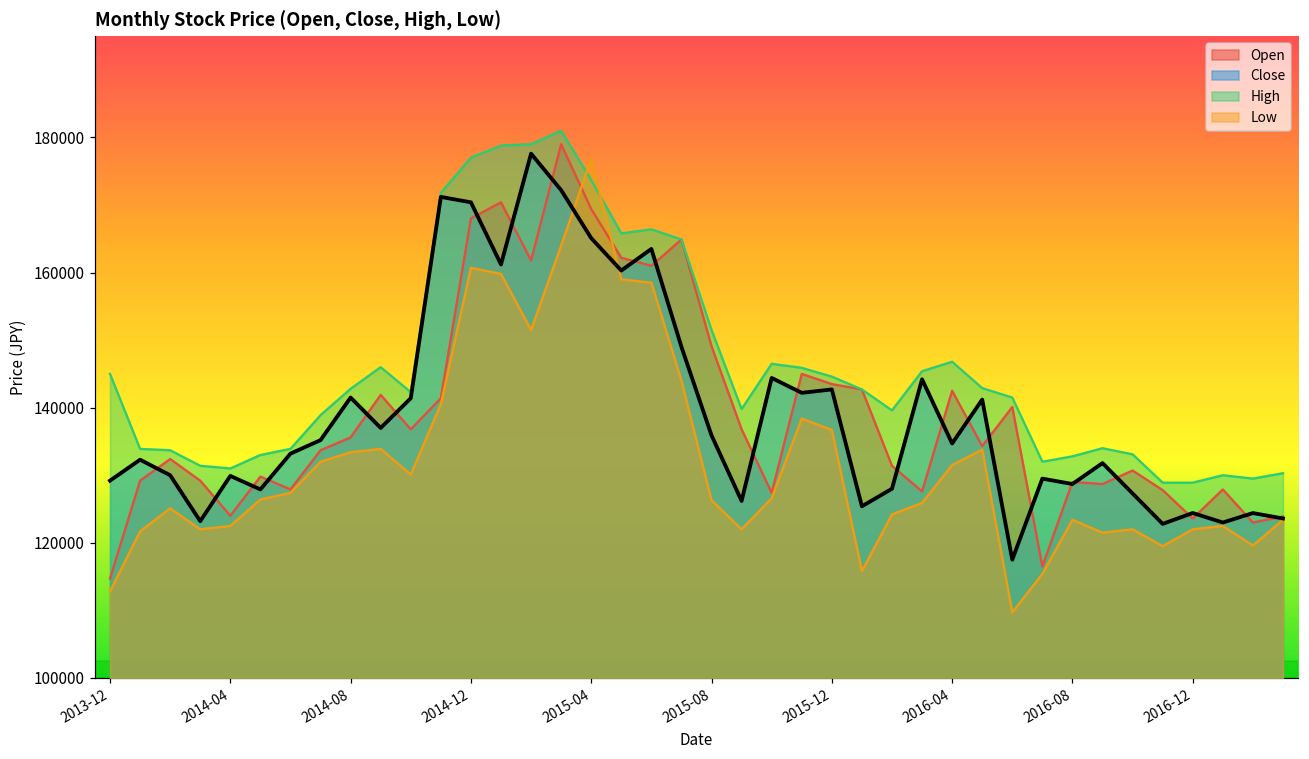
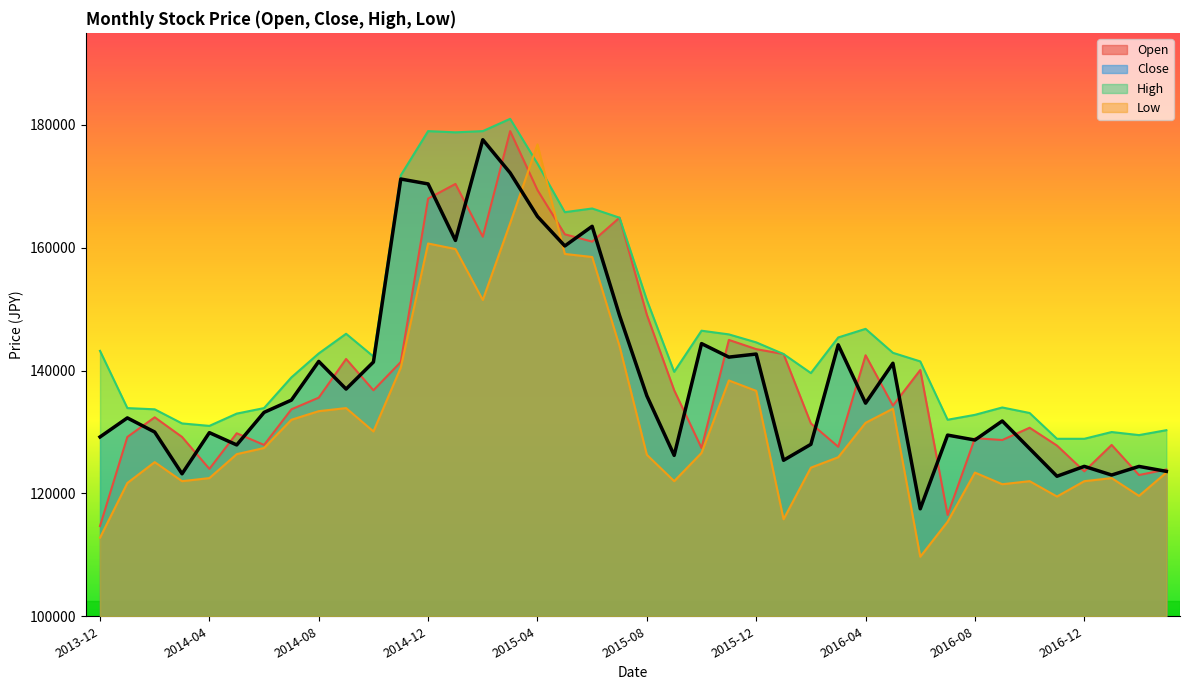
  {
    "Open": {
      "2013-12": 115000,
      "2014-04": 124000,
      "2014-08": 136000,
      "2014-12": 168000,
      "2015-04": 169000,
      "2015-08": 149000,
      "2015-12": 144000,
      "2016-04": 143000,
      "2016-12": 124000
    },
    "Close": {
      "2013-12": 129000,
      "2014-04": 130000,
      "2014-08": 142000,
      "2014-12": 170000,
      "2015-04": 165000,
      "2015-08": 136000,
      "2015-12": 143000,
      "2016-04": 135000,
      "2016-12": 124000
    },
    "High": {
-     "2013-12": 145000,
+     "2013-12": 143000,
      "2014-04": 131000,
      "2014-08": 143000,
-     "2014-12": 177000,
+     "2014-12": 179000,
      "2015-04": 174000,
      "2015-08": 152000,
      "2015-12": 145000,
      "2016-04": 147000,
      "2016-08": 133000,
      "2016-12": 129000
    },
    "Low": {
      "2013-12": 113000,
      "2014-04": 123000,
      "2014-08": 133000,
      "2014-12": 161000,
      "2015-04": 177000,
      "2015-08": 126000,
      "2015-12": 137000,
      "2016-04": 132000,
      "2016-08": 123000,
      "2016-12": 122000
    }
  }
